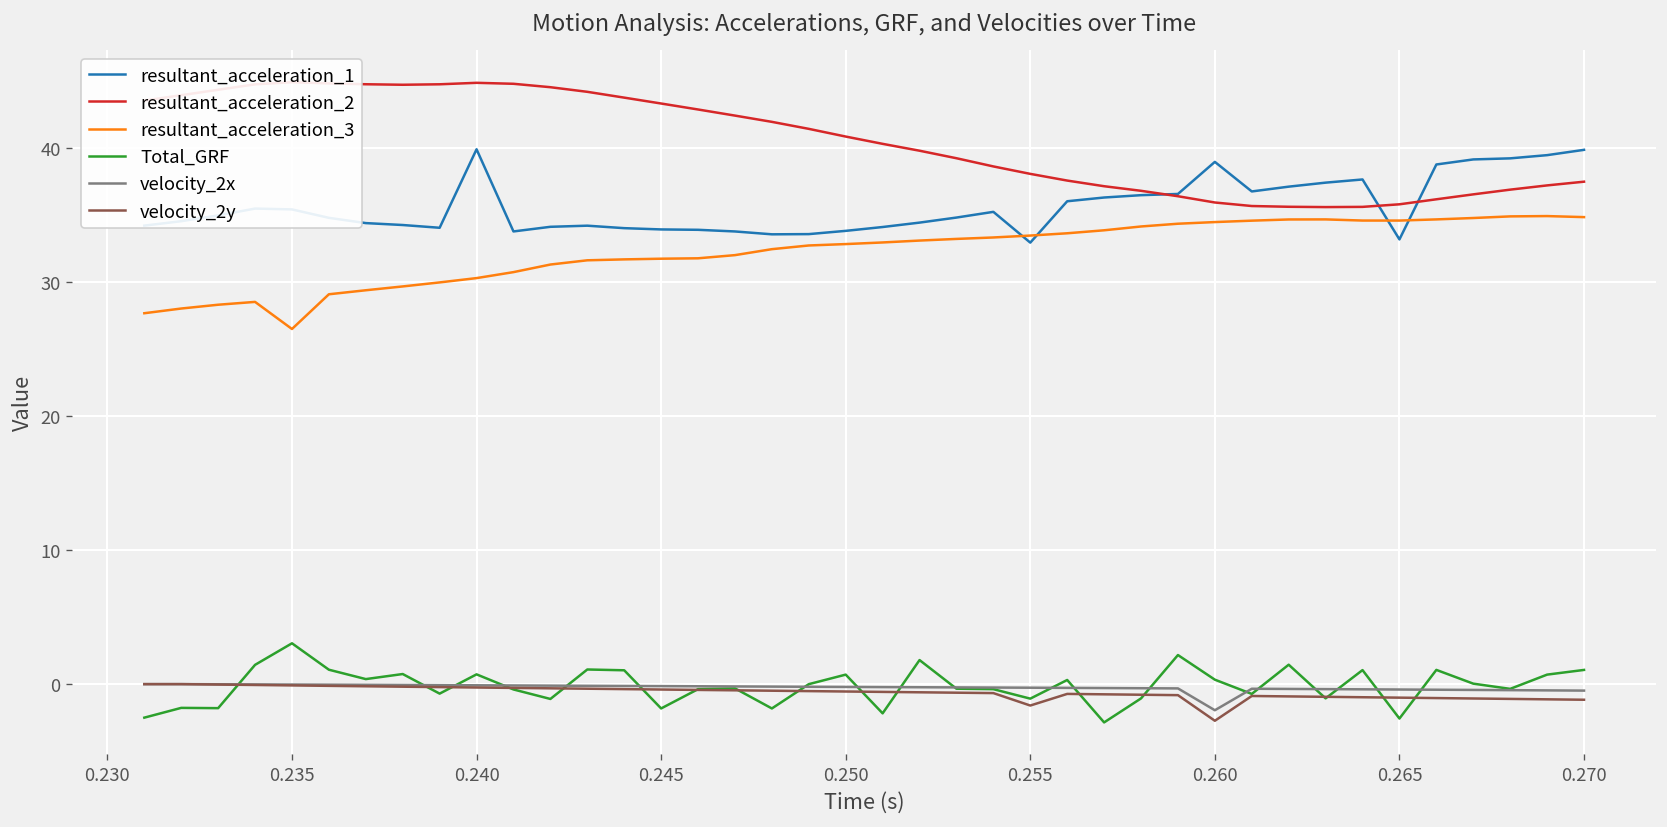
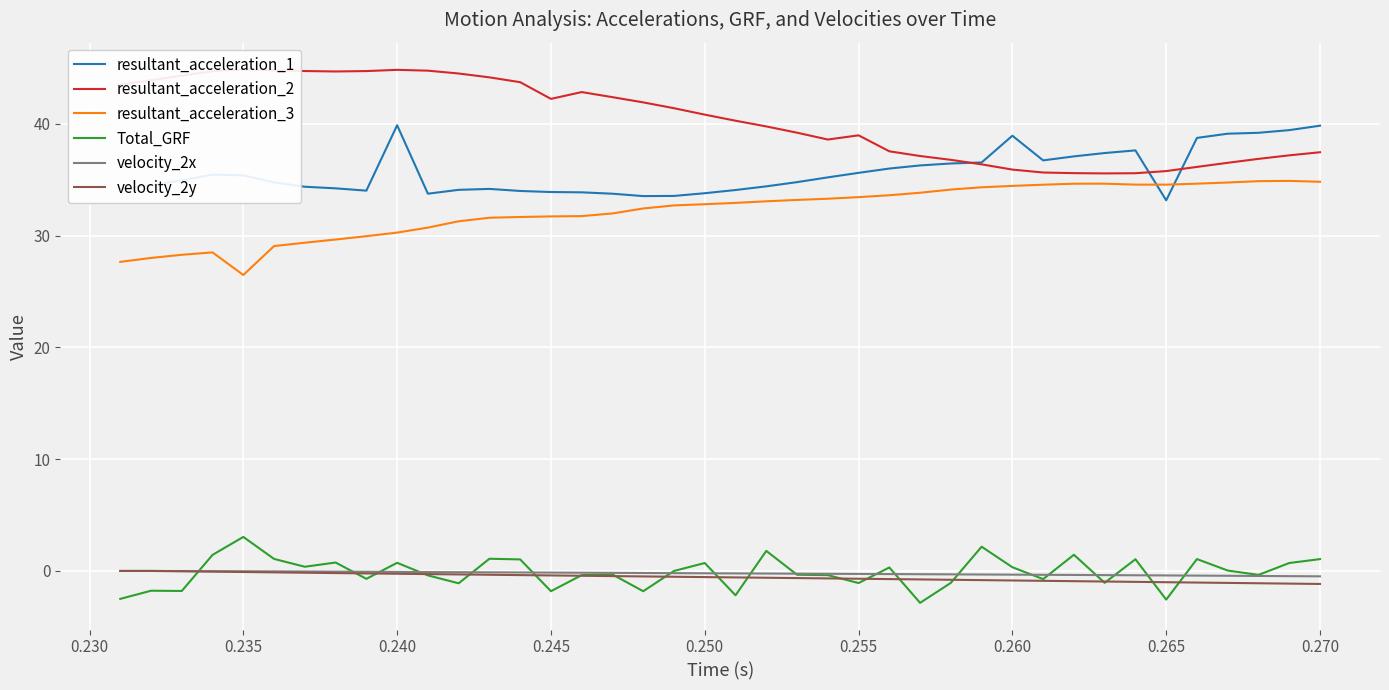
  {
    "resultant_acceleration_1": {
      "0.240": 39.9,
      "0.245": 33.9,
      "0.250": 33.8,
-     "0.255": 32.9,
+     "0.255": 35.6,
      "0.260": 38.9,
      "0.265": 33.2,
      "0.270": 39.8
    },
    "resultant_acceleration_2": {
      "0.240": 44.8,
-     "0.245": 43.3,
+     "0.245": 42.2,
      "0.250": 40.8,
-     "0.255": 38.0,
+     "0.255": 39.0,
      "0.260": 35.9,
      "0.265": 35.8,
      "0.270": 37.5
    },
    "resultant_acceleration_3": {
      "0.235": 26.5,
      "0.240": 30.3,
      "0.245": 31.7,
      "0.250": 32.8,
      "0.255": 33.4,
      "0.260": 34.4,
      "0.265": 34.6,
      "0.270": 34.8
    },
    "Total_GRF": {
      "0.235": 3.0,
      "0.240": 0.7,
      "0.245": -1.8,
      "0.250": 0.7,
      "0.255": -1.1,
      "0.260": 0.3,
      "0.265": -2.6,
      "0.270": 1.1
    },
    "velocity_2x": {
      "0.245": -0.1,
      "0.250": -0.2,
      "0.255": -0.3,
-     "0.260": -1.9,
+     "0.260": -0.3,
      "0.265": -0.4,
      "0.270": -0.5
    },
    "velocity_2y": {
      "0.245": -0.4,
      "0.250": -0.5,
-     "0.255": -1.6,
-     "0.260": -2.7,
+     "0.255": -0.7,
+     "0.260": -0.9,
      "0.265": -1.0,
      "0.270": -1.2
    }
  }
